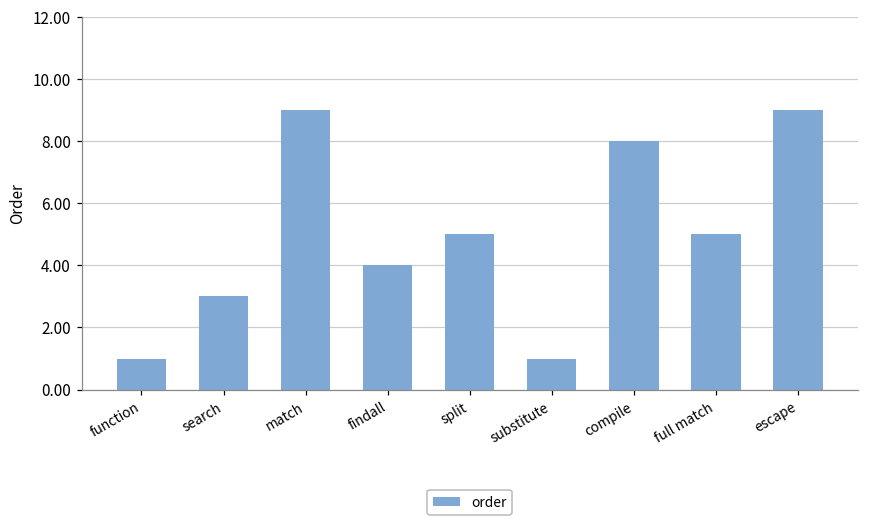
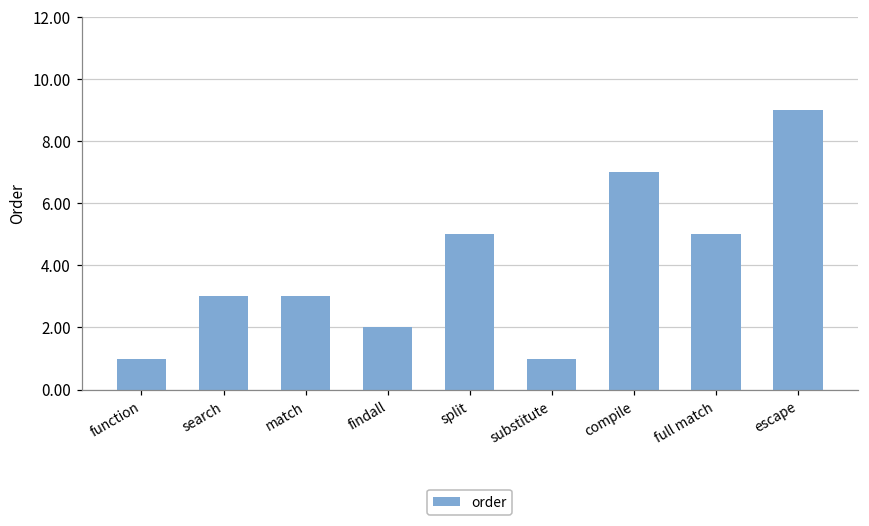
  {
    "function": 1,
    "search": 3,
-   "match": 9,
-   "findall": 4,
+   "match": 3,
+   "findall": 2,
    "split": 5,
    "substitute": 1,
-   "compile": 8,
+   "compile": 7,
    "full match": 5,
    "escape": 9
  }
